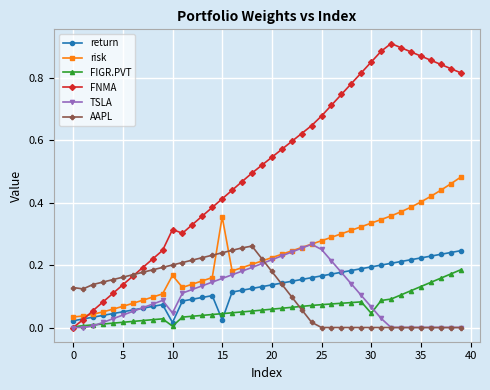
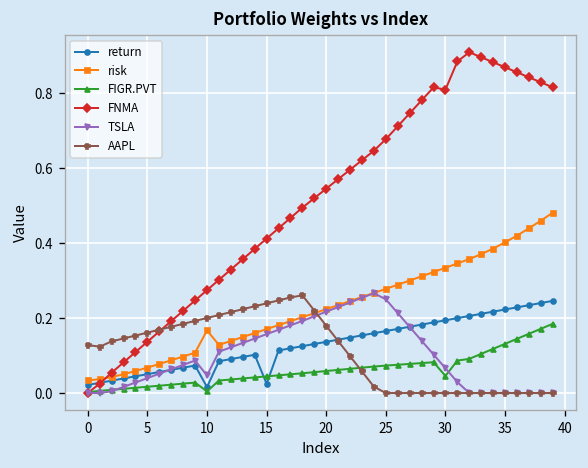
  {
    "return": {
      "0": 0.02,
      "5": 0.05,
      "10": 0.02,
      "15": 0.02,
      "20": 0.14,
      "25": 0.17,
      "30": 0.19,
      "35": 0.22
    },
    "risk": {
      "0": 0.03,
      "5": 0.07,
      "10": 0.17,
-     "15": 0.35,
+     "15": 0.17,
      "25": 0.28,
      "30": 0.33,
      "35": 0.40
    },
    "FIGR.PVT": {
      "5": 0.02,
      "10": 0.00,
      "15": 0.04,
      "20": 0.06,
      "25": 0.07,
      "30": 0.05,
      "35": 0.13
    },
    "FNMA": {
      "5": 0.14,
-     "10": 0.31,
+     "10": 0.27,
      "15": 0.41,
      "20": 0.55,
      "25": 0.68,
-     "30": 0.85,
+     "30": 0.81,
      "35": 0.87
    },
    "TSLA": {
      "5": 0.04,
      "10": 0.05,
      "15": 0.16,
      "25": 0.25,
      "30": 0.07
    },
    "AAPL": {
      "0": 0.13,
      "5": 0.16,
      "10": 0.20,
      "15": 0.24,
      "20": 0.18,
      "25": 0.00,
      "30": 0.00
    }
  }
